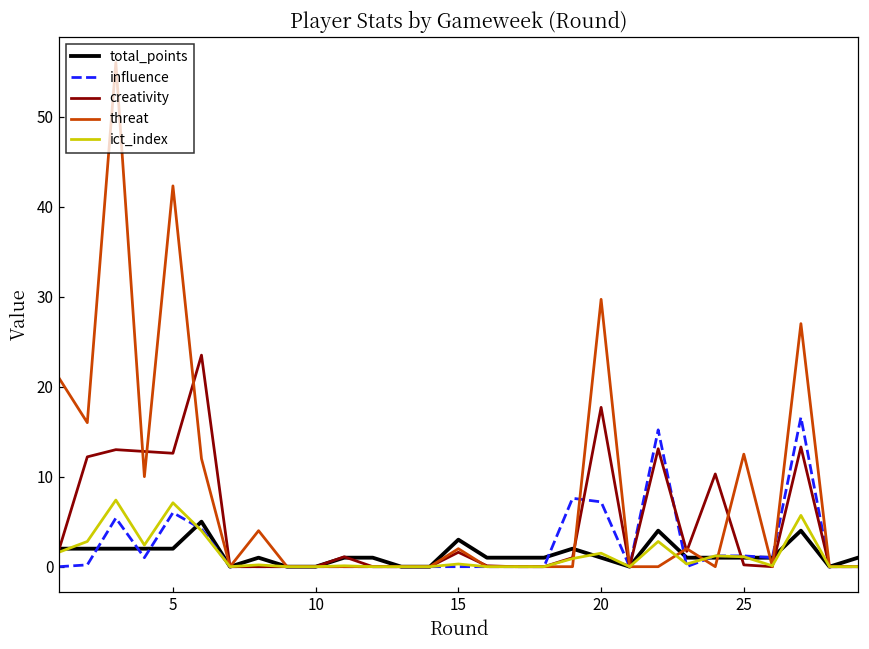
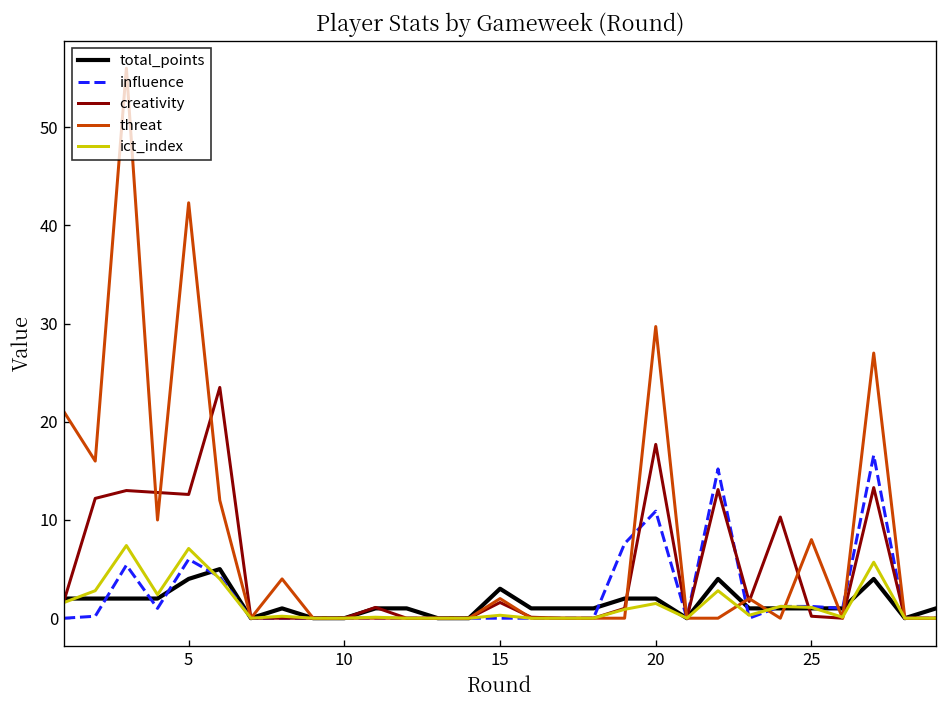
  {
    "total_points": {
-     "5": 2,
+     "5": 4,
      "15": 3,
-     "20": 1
+     "20": 2
    },
    "influence": {
      "5": 6,
-     "20": 7
+     "20": 11
    },
    "creativity": {
      "5": 13,
      "15": 2,
      "20": 18,
      "25": 0
    },
    "threat": {
      "5": 42,
      "15": 2,
      "20": 30,
-     "25": 13
+     "25": 8
    },
    "ict_index": {
      "5": 7,
      "20": 2
    }
  }
